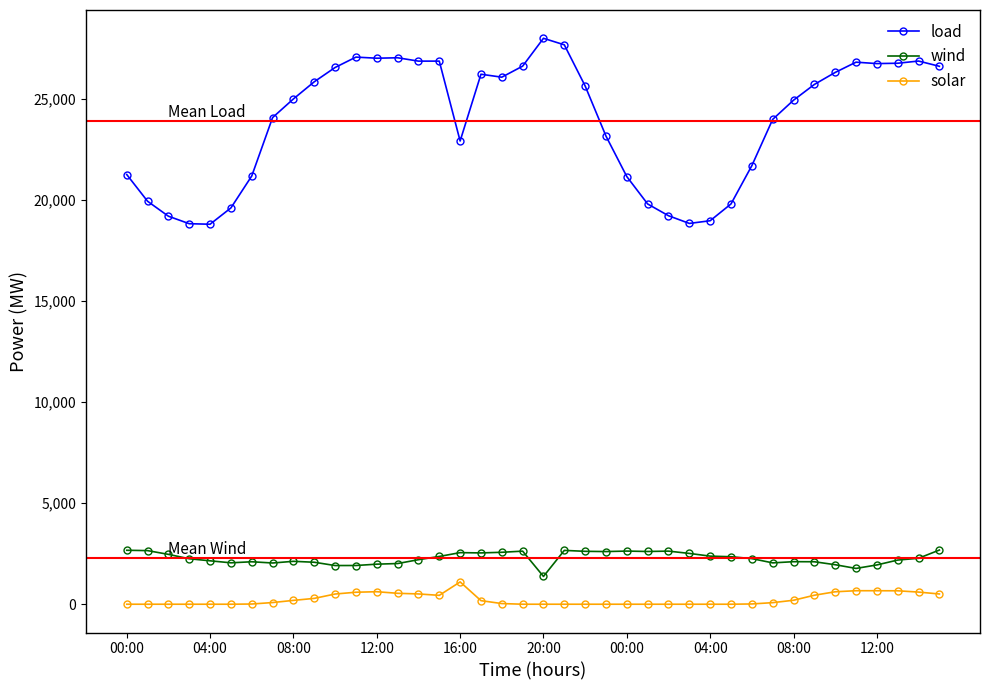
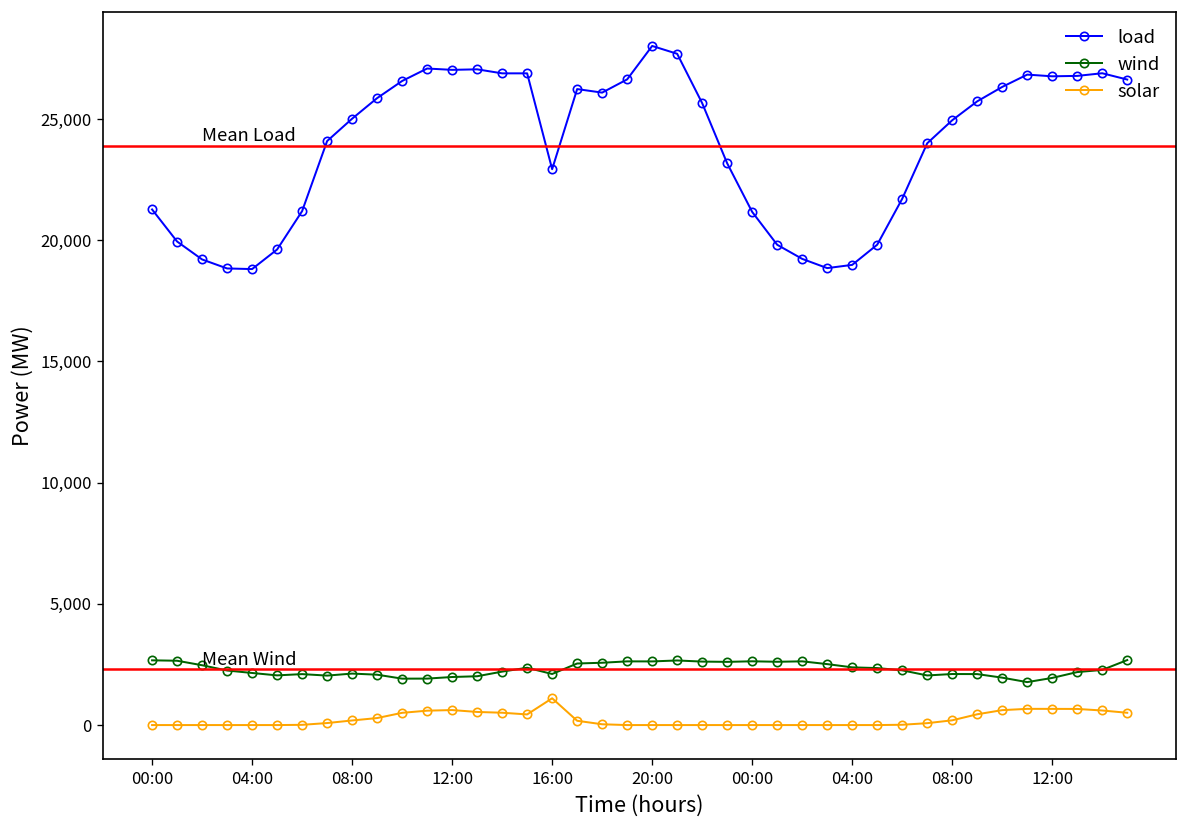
  {
    "load": {
      "16:00": "22,900",
      "20:00": "28,000"
    },
    "wind": {
-     "16:00": "2,600",
-     "20:00": "1,400"
+     "16:00": "2,100",
+     "20:00": "2,600"
    },
    "solar": {
      "16:00": "1,100",
      "20:00": "0"
    }
  }
